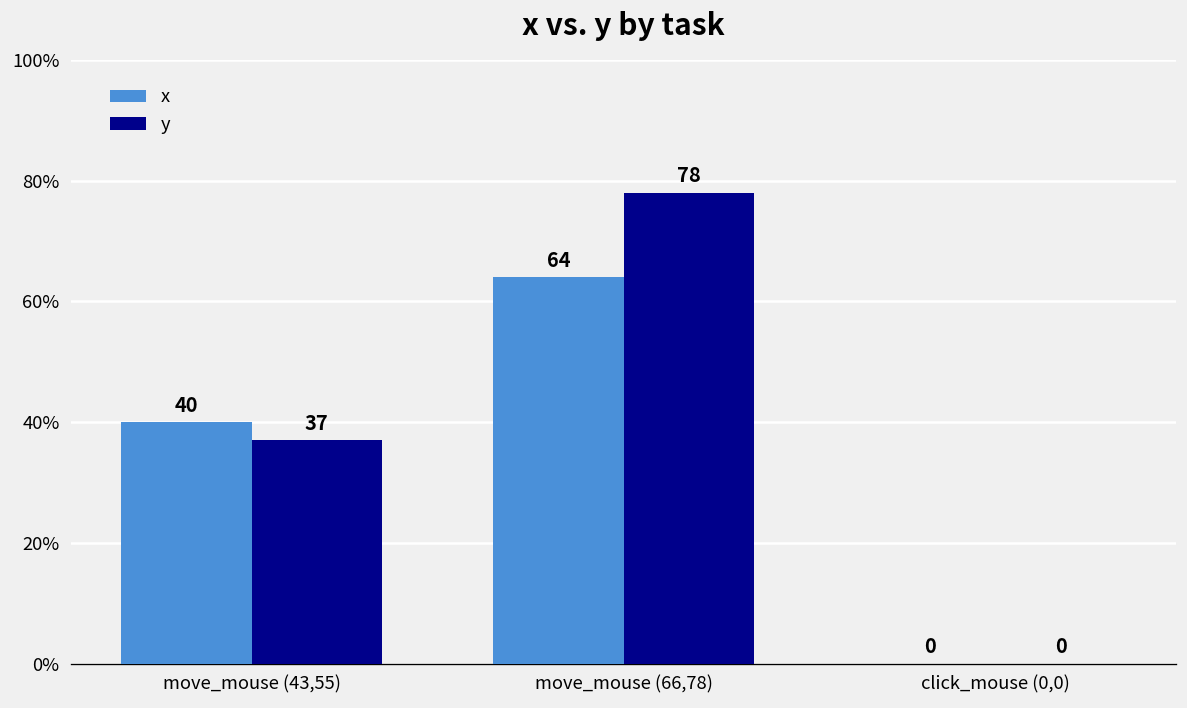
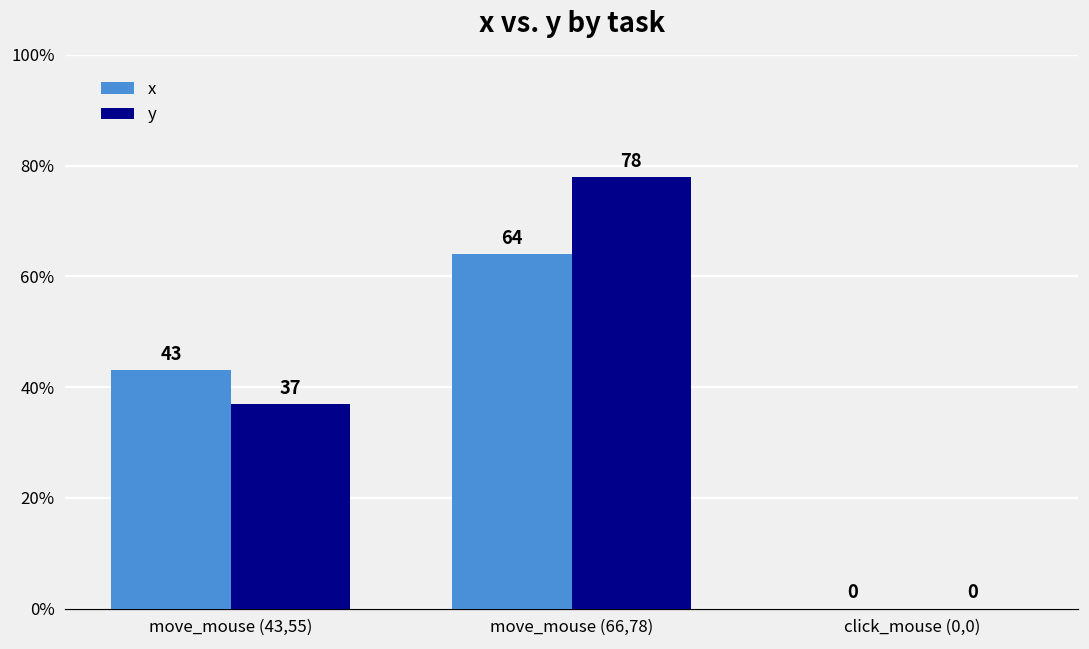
  {
    "x": {
-     "move_mouse (43,55)": 40,
+     "move_mouse (43,55)": 43,
      "move_mouse (66,78)": 64,
      "click_mouse (0,0)": 0
    },
    "y": {
      "move_mouse (43,55)": 37,
      "move_mouse (66,78)": 78,
      "click_mouse (0,0)": 0
    }
  }
